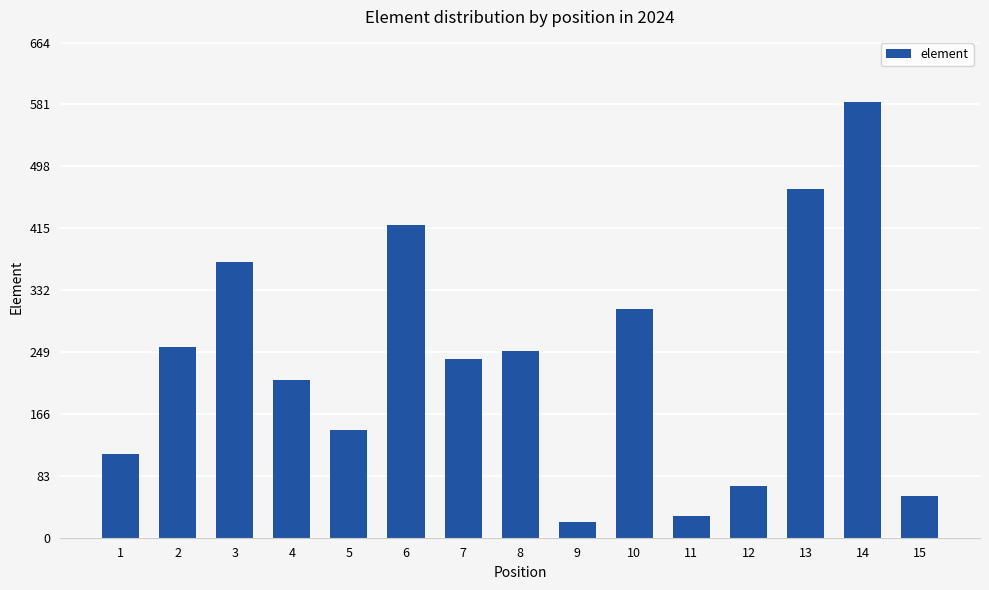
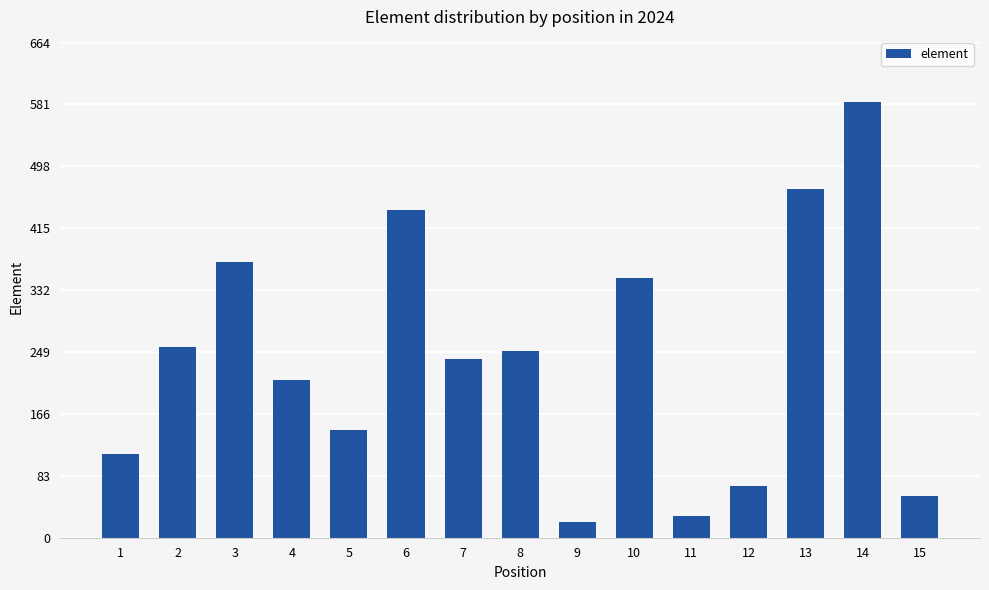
  {
    "1": 110,
    "2": 260,
    "3": 370,
    "4": 210,
    "5": 140,
-   "6": 420,
+   "6": 440,
    "7": 240,
    "8": 250,
    "9": 20,
-   "10": 310,
+   "10": 350,
    "11": 30,
    "12": 70,
    "13": 470,
    "14": 580,
    "15": 60
  }
